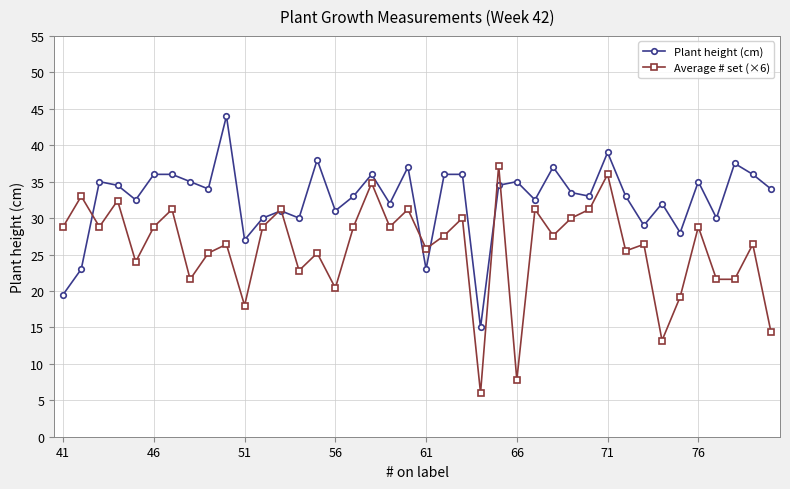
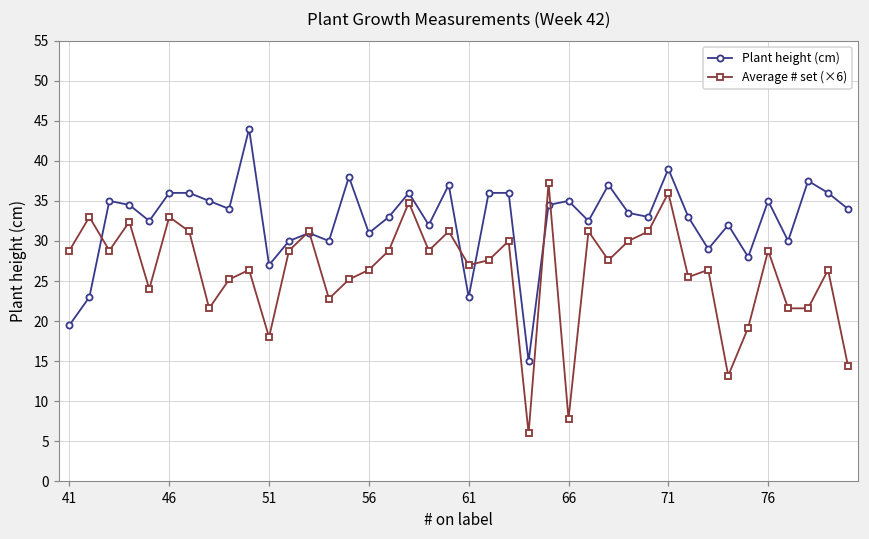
  {
    "Plant height (cm)": {
      "41": 20,
      "46": 36,
      "51": 27,
      "56": 31,
      "61": 23,
      "66": 35,
      "71": 39,
      "76": 35
    },
    "Average # set (×6)": {
      "41": 29,
-     "46": 29,
+     "46": 33,
      "51": 18,
-     "56": 20,
-     "61": 26,
+     "56": 26,
+     "61": 27,
      "66": 8,
      "71": 36,
      "76": 29
    }
  }
